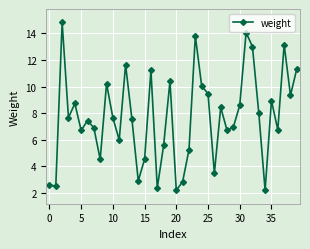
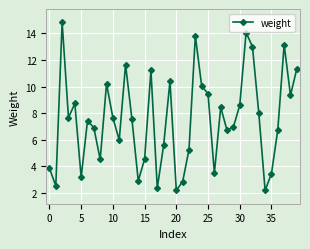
  {
-   "0": 2.6,
-   "5": 6.7,
+   "0": 3.9,
+   "5": 3.2,
    "10": 7.7,
    "15": 4.6,
    "20": 2.2,
    "25": 9.5,
    "30": 8.6,
-   "35": 9.0
+   "35": 3.5
  }
